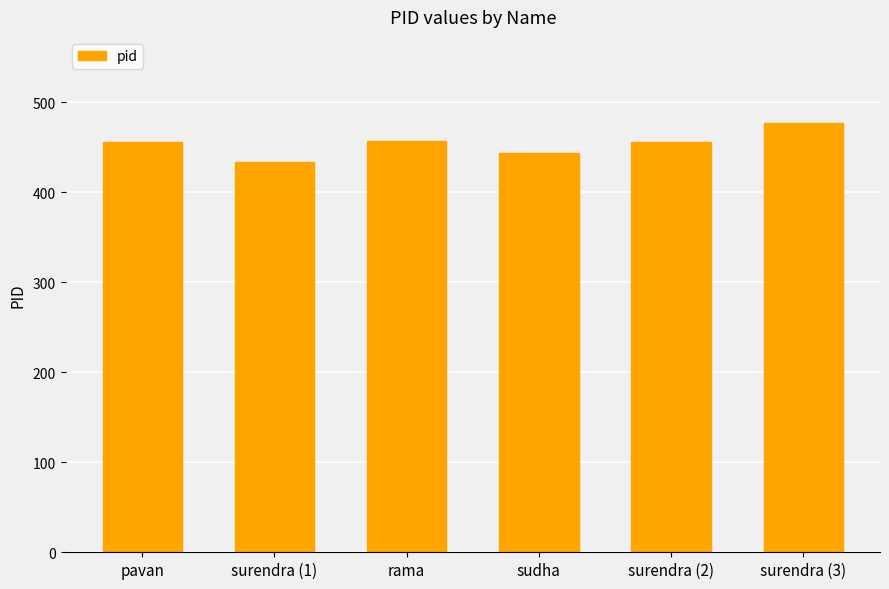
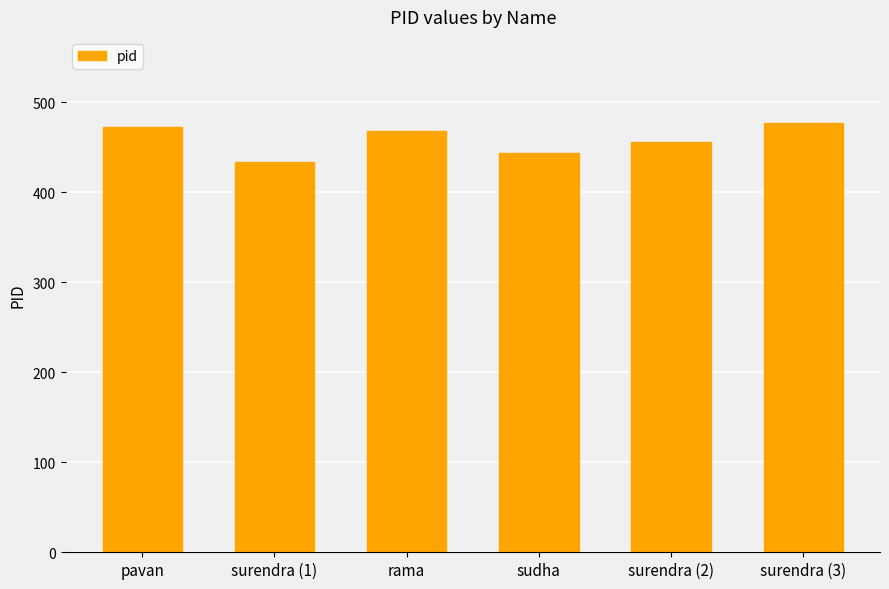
  {
-   "pavan": 460,
+   "pavan": 470,
    "surendra (1)": 430,
-   "rama": 460,
+   "rama": 470,
    "sudha": 440,
    "surendra (2)": 460,
    "surendra (3)": 480
  }
